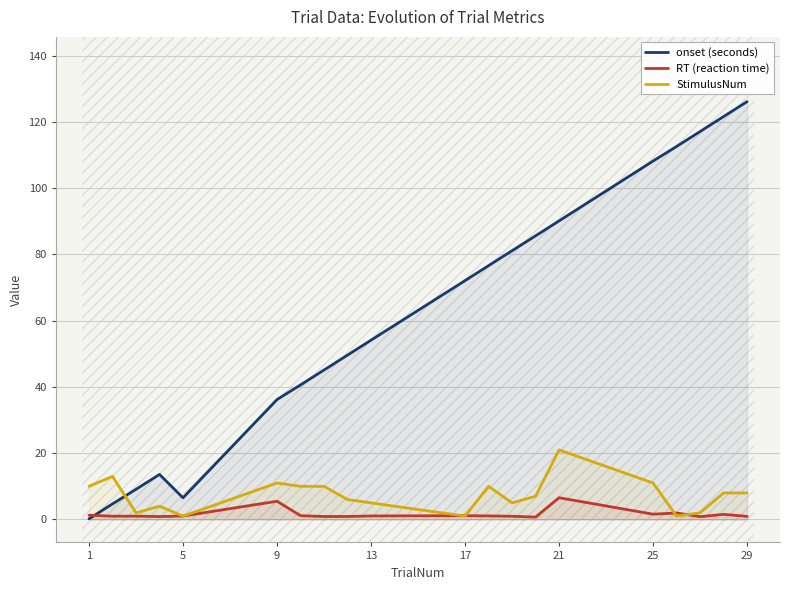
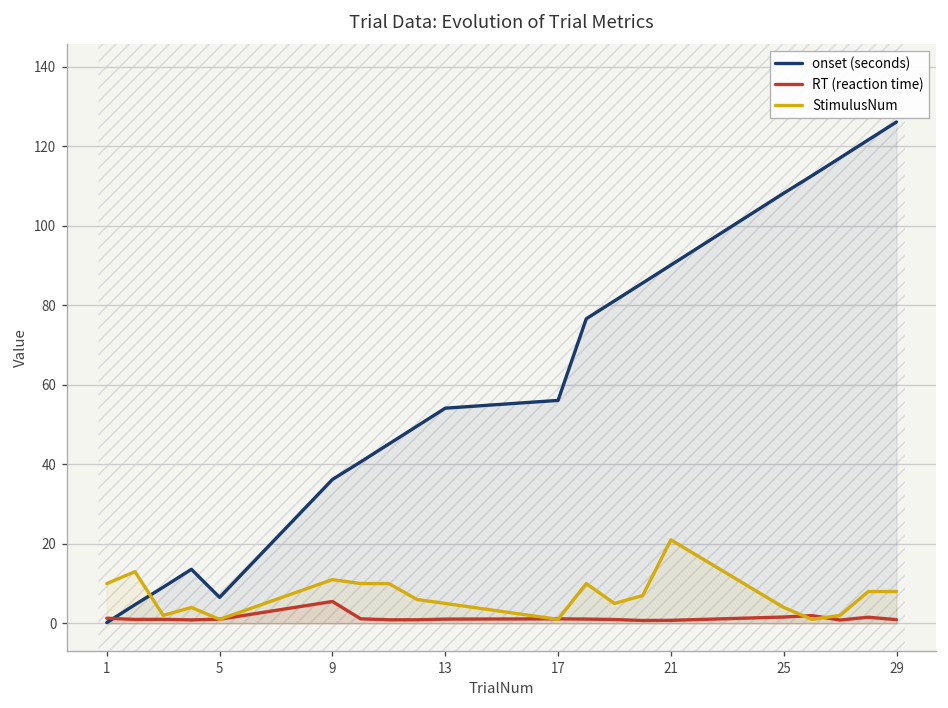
  {
    "onset (seconds)": {
      "1": 0,
      "5": 7,
      "9": 36,
      "13": 54,
-     "17": 72,
+     "17": 56,
      "21": 90,
      "25": 108,
      "29": 126
    },
    "RT (reaction time)": {
      "1": 1,
      "9": 5,
      "13": 1,
-     "21": 7,
+     "21": 1,
      "25": 2,
      "29": 1
    },
    "StimulusNum": {
      "1": 10,
      "9": 11,
      "13": 5,
      "21": 21,
-     "25": 11,
+     "25": 4,
      "29": 8
    }
  }
